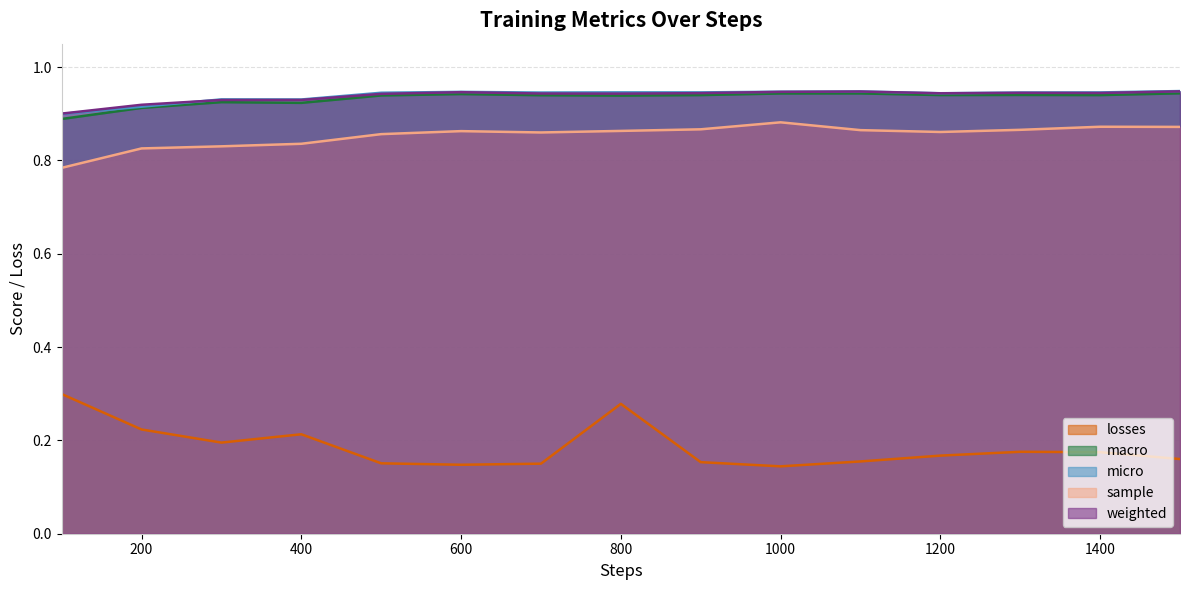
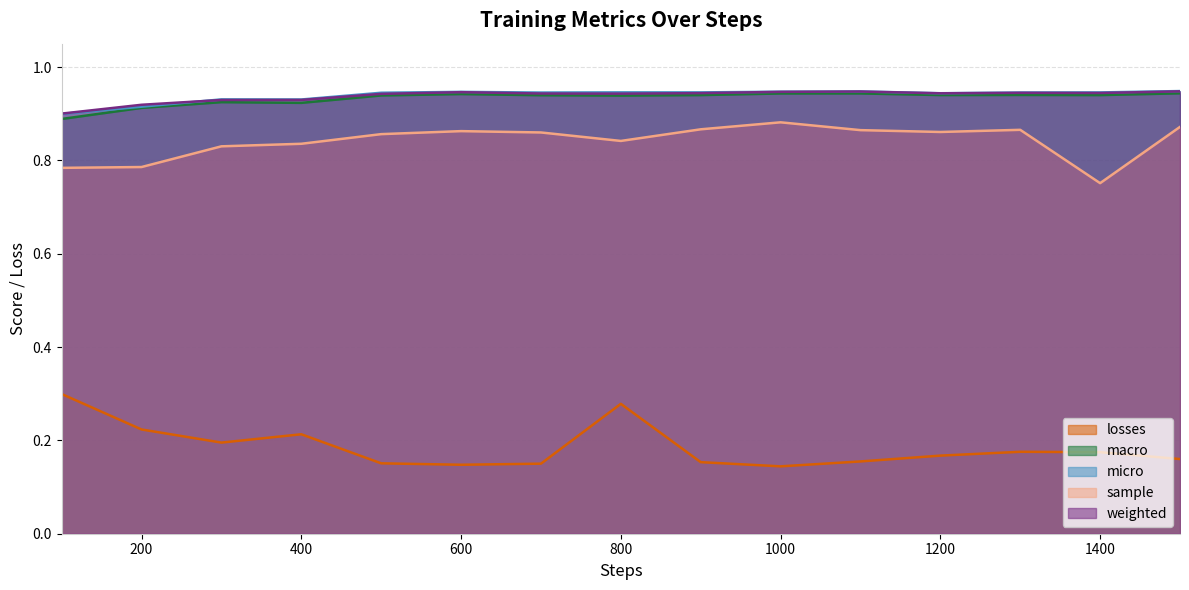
  {
    "losses": {
      "200": 0.22,
      "400": 0.21,
      "600": 0.15,
      "800": 0.28,
      "1000": 0.14,
      "1200": 0.17
    },
    "macro": {
      "400": 0.92
    },
    "sample": {
-     "200": 0.83,
+     "200": 0.79,
      "400": 0.84,
      "600": 0.86,
-     "800": 0.86,
+     "800": 0.84,
      "1000": 0.88,
      "1200": 0.86,
-     "1400": 0.87
+     "1400": 0.75
    }
  }
